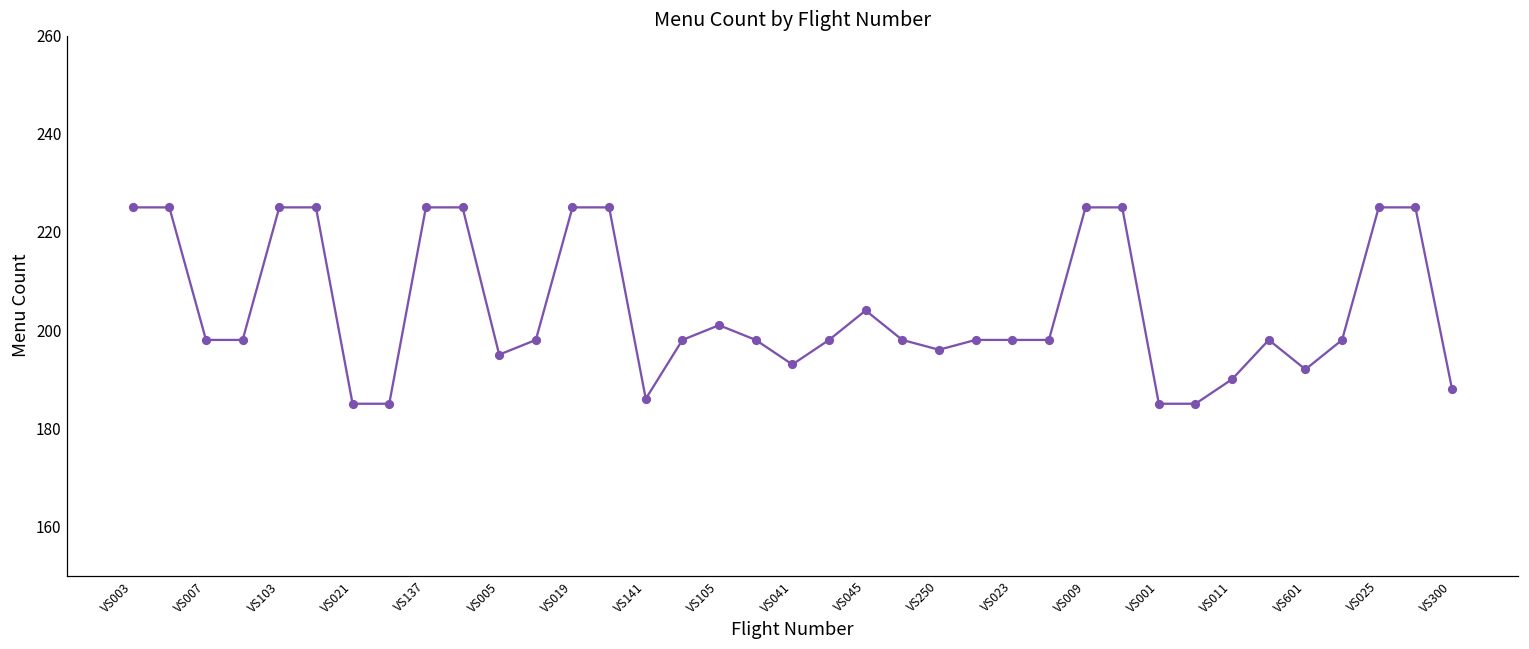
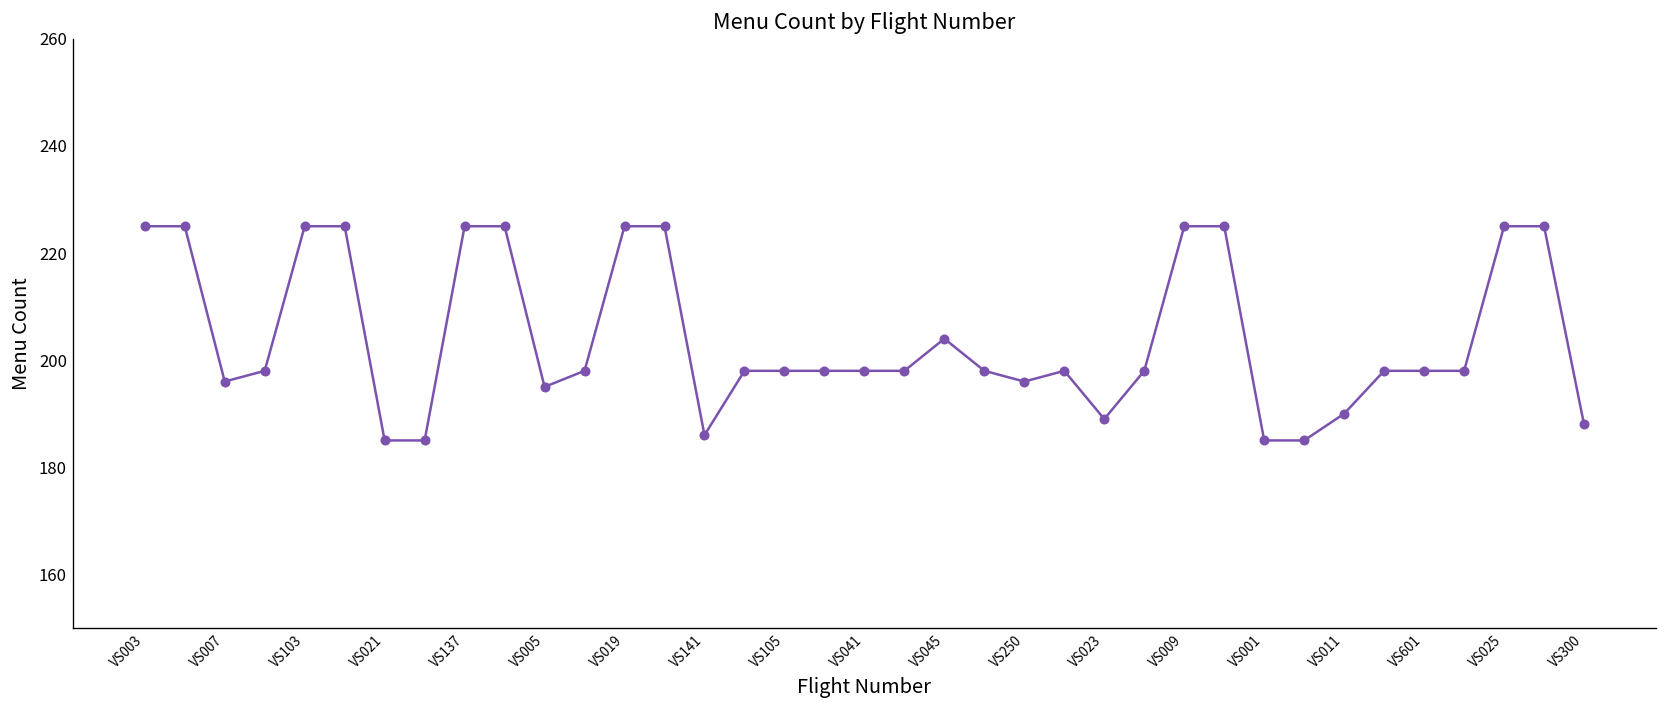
  {
    "VS003": 225,
-   "VS007": 198,
+   "VS007": 196,
    "VS103": 225,
    "VS021": 185,
    "VS137": 225,
    "VS005": 195,
    "VS019": 225,
    "VS141": 186,
-   "VS105": 201,
-   "VS041": 193,
+   "VS105": 198,
+   "VS041": 198,
    "VS045": 204,
    "VS250": 196,
-   "VS023": 198,
+   "VS023": 189,
    "VS009": 225,
    "VS001": 185,
    "VS011": 190,
-   "VS601": 192,
+   "VS601": 198,
    "VS025": 225,
    "VS300": 188
  }
